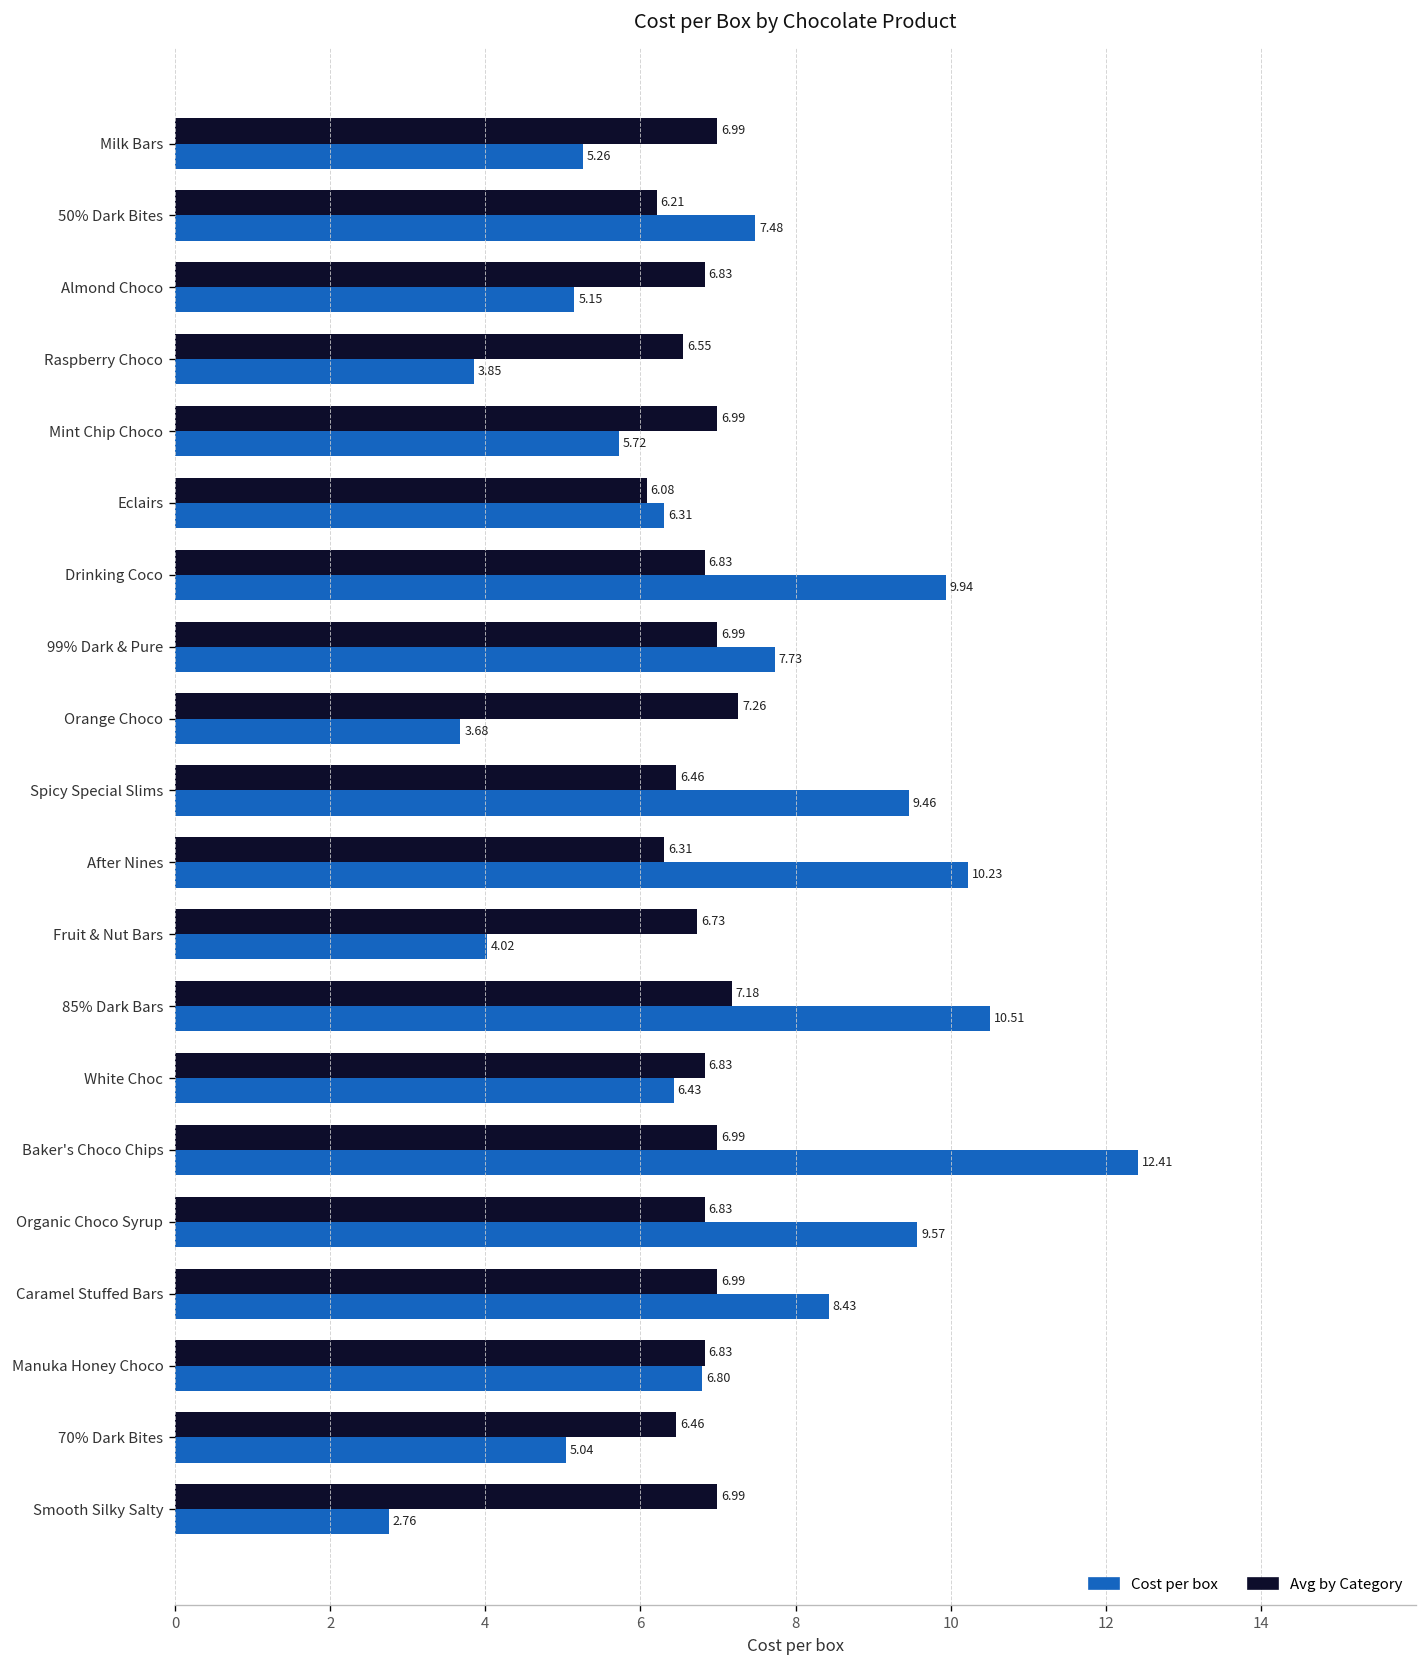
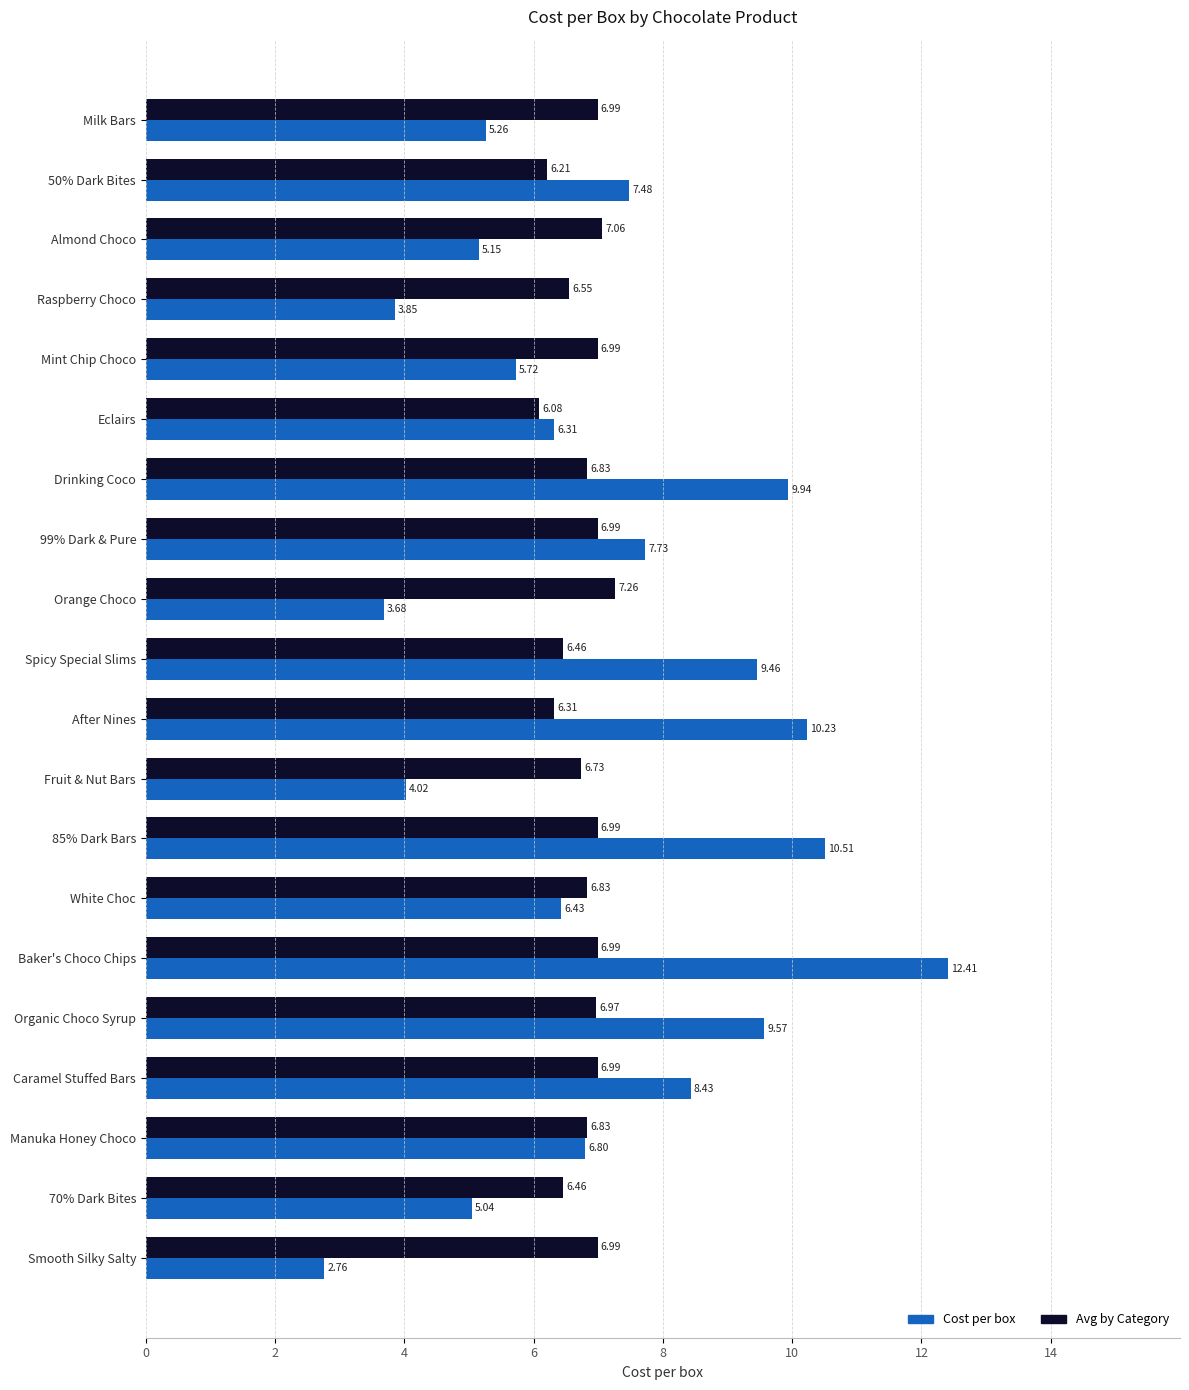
  {
    "Cost per box": {
      "Milk Bars": 5.26,
      "50% Dark Bites": 7.48,
      "Almond Choco": 5.15,
      "Raspberry Choco": 3.85,
      "Mint Chip Choco": 5.72,
      "Eclairs": 6.31,
      "Drinking Coco": 9.94,
      "99% Dark & Pure": 7.73,
      "Orange Choco": 3.68,
      "Spicy Special Slims": 9.46,
      "After Nines": 10.23,
      "Fruit & Nut Bars": 4.02,
      "85% Dark Bars": 10.51,
      "White Choc": 6.43,
      "Baker's Choco Chips": 12.41,
      "Organic Choco Syrup": 9.57,
      "Caramel Stuffed Bars": 8.43,
      "Manuka Honey Choco": 6.80,
      "70% Dark Bites": 5.04,
      "Smooth Silky Salty": 2.76
    },
    "Avg by Category": {
      "Milk Bars": 6.99,
      "50% Dark Bites": 6.21,
-     "Almond Choco": 6.83,
+     "Almond Choco": 7.06,
      "Raspberry Choco": 6.55,
      "Mint Chip Choco": 6.99,
      "Eclairs": 6.08,
      "Drinking Coco": 6.83,
      "99% Dark & Pure": 6.99,
      "Orange Choco": 7.26,
      "Spicy Special Slims": 6.46,
      "After Nines": 6.31,
      "Fruit & Nut Bars": 6.73,
-     "85% Dark Bars": 7.18,
+     "85% Dark Bars": 6.99,
      "White Choc": 6.83,
      "Baker's Choco Chips": 6.99,
-     "Organic Choco Syrup": 6.83,
+     "Organic Choco Syrup": 6.97,
      "Caramel Stuffed Bars": 6.99,
      "Manuka Honey Choco": 6.83,
      "70% Dark Bites": 6.46,
      "Smooth Silky Salty": 6.99
    }
  }
